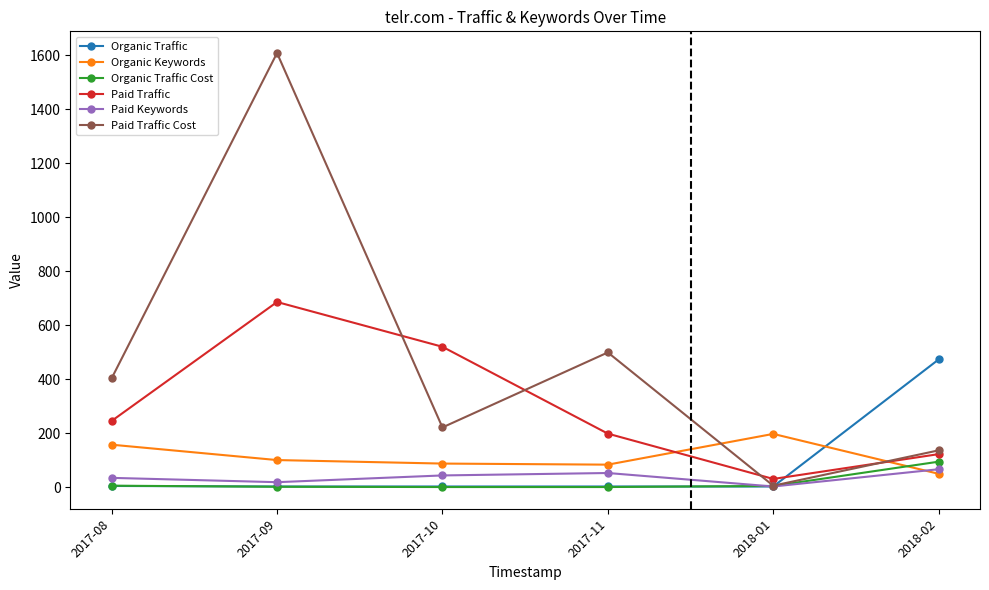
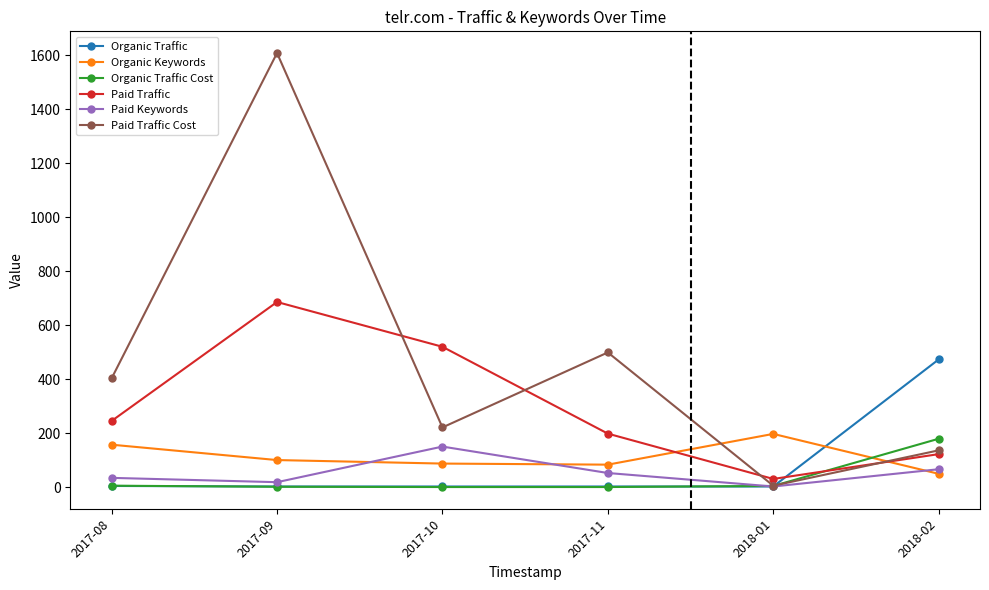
  {
    "Organic Traffic": {
      "2018-02": 470
    },
    "Organic Keywords": {
      "2017-08": 160,
      "2017-09": 100,
      "2017-10": 90,
      "2017-11": 80,
      "2018-01": 200,
      "2018-02": 50
    },
    "Organic Traffic Cost": {
-     "2018-02": 90
+     "2018-02": 180
    },
    "Paid Traffic": {
      "2017-08": 250,
      "2017-09": 690,
      "2017-10": 520,
      "2017-11": 200,
      "2018-01": 30,
      "2018-02": 120
    },
    "Paid Keywords": {
      "2017-08": 30,
      "2017-09": 20,
-     "2017-10": 40,
+     "2017-10": 150,
      "2017-11": 50,
      "2018-02": 70
    },
    "Paid Traffic Cost": {
      "2017-08": 400,
      "2017-09": 1610,
      "2017-10": 220,
      "2017-11": 500,
      "2018-02": 140
    }
  }
